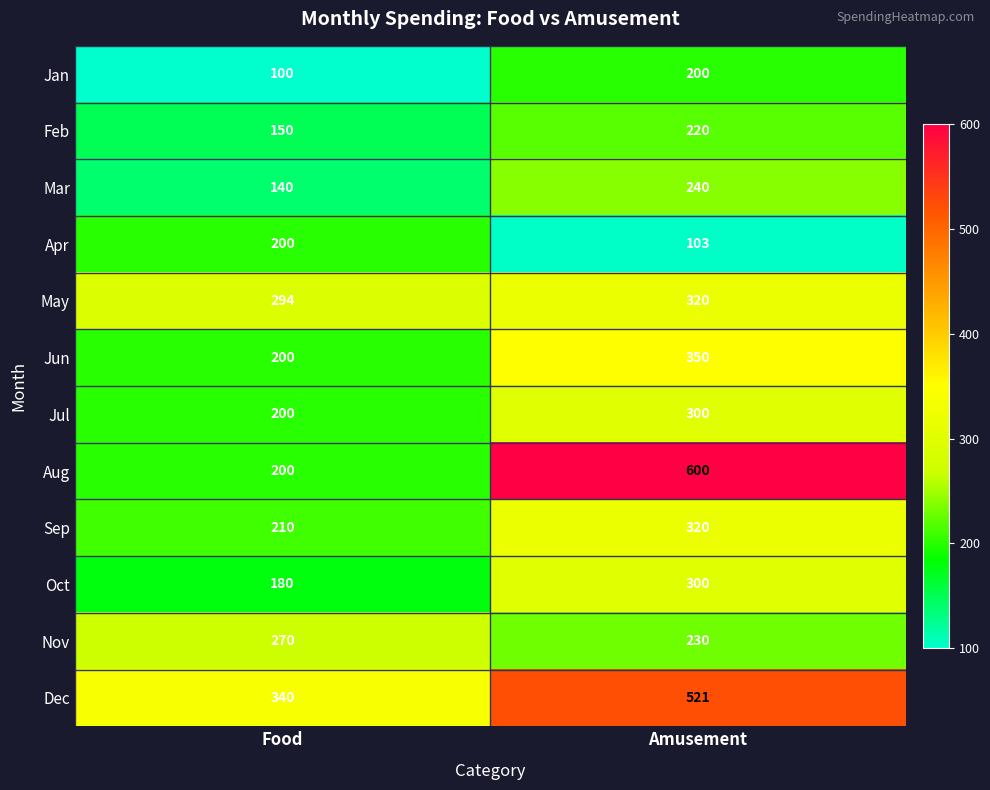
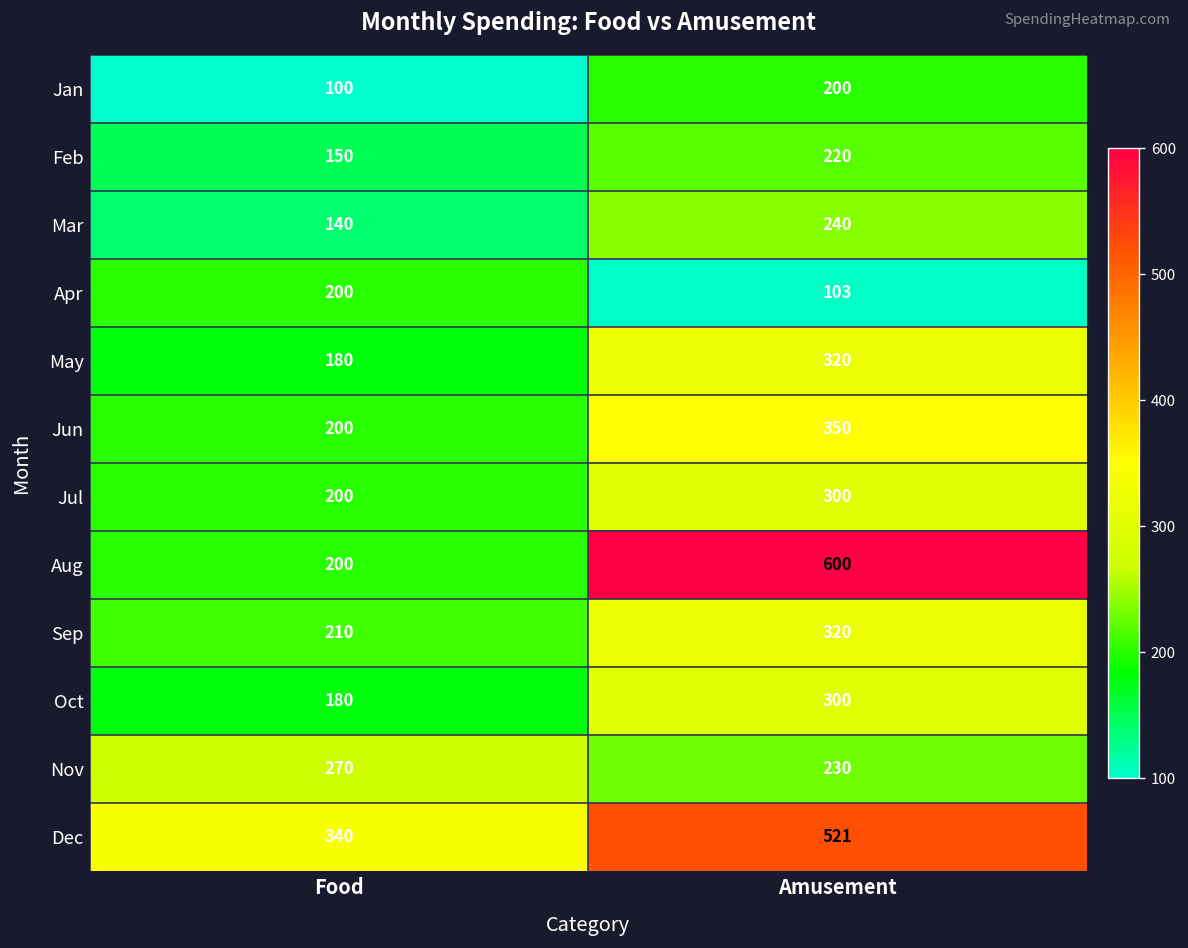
  {
    "Jan": {
      "Food": 100,
      "Amusement": 200
    },
    "Feb": {
      "Food": 150,
      "Amusement": 220
    },
    "Mar": {
      "Food": 140,
      "Amusement": 240
    },
    "Apr": {
      "Food": 200,
      "Amusement": 103
    },
    "May": {
-     "Food": 294,
+     "Food": 180,
      "Amusement": 320
    },
    "Jun": {
      "Food": 200,
      "Amusement": 350
    },
    "Jul": {
      "Food": 200,
      "Amusement": 300
    },
    "Aug": {
      "Food": 200,
      "Amusement": 600
    },
    "Sep": {
      "Food": 210,
      "Amusement": 320
    },
    "Oct": {
      "Food": 180,
      "Amusement": 300
    },
    "Nov": {
      "Food": 270,
      "Amusement": 230
    },
    "Dec": {
      "Food": 340,
      "Amusement": 521
    }
  }
